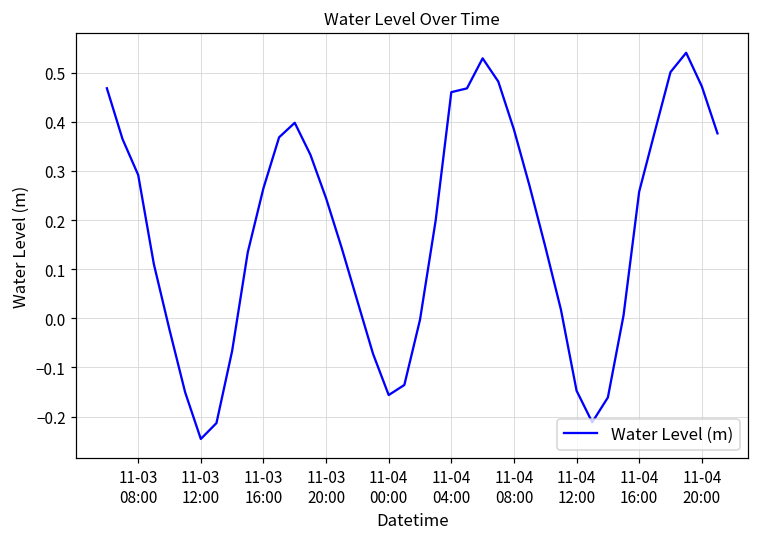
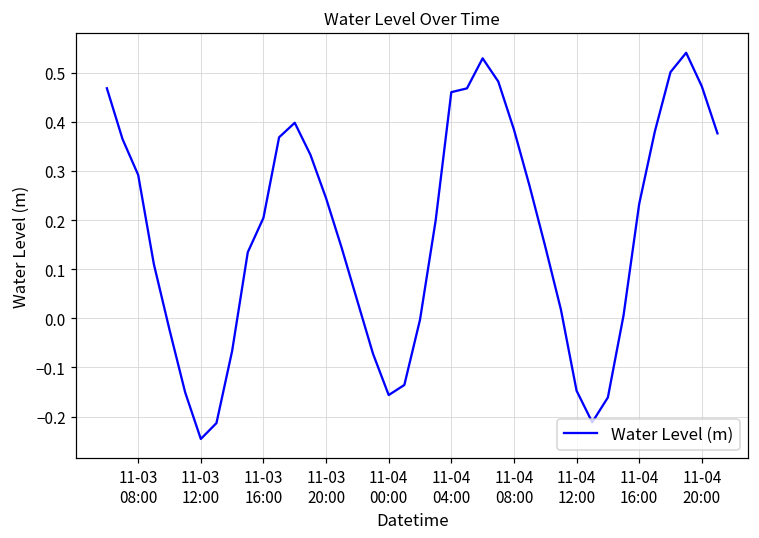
  {
    "11-03 08:00": 0.29,
    "11-03 12:00": -0.25,
-   "11-03 16:00": 0.26,
+   "11-03 16:00": 0.20,
    "11-03 20:00": 0.24,
    "11-04 00:00": -0.16,
    "11-04 04:00": 0.46,
    "11-04 08:00": 0.38,
    "11-04 12:00": -0.15,
-   "11-04 16:00": 0.26,
+   "11-04 16:00": 0.23,
    "11-04 20:00": 0.47
  }
